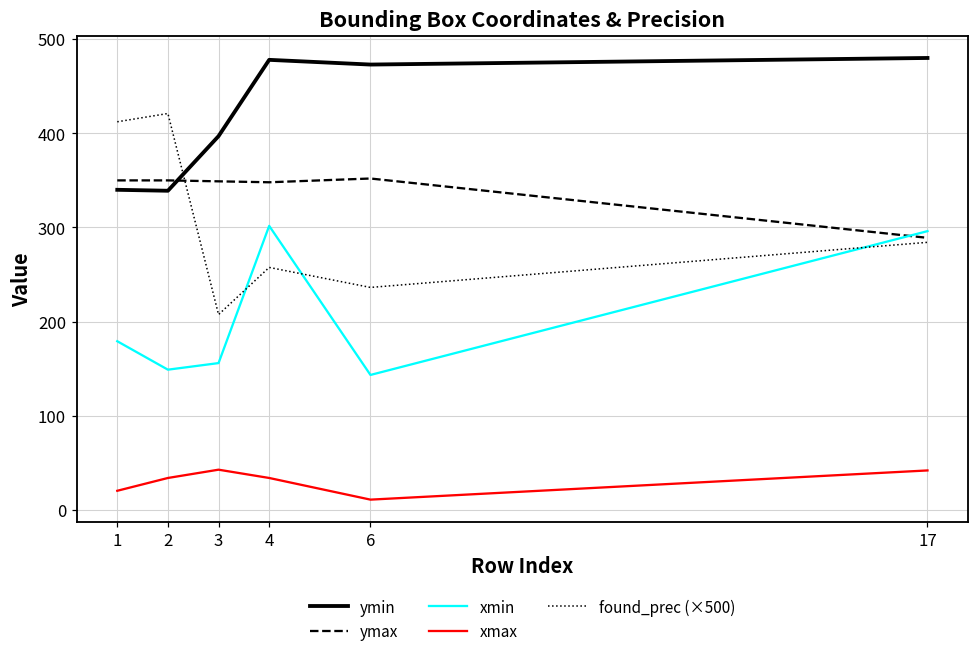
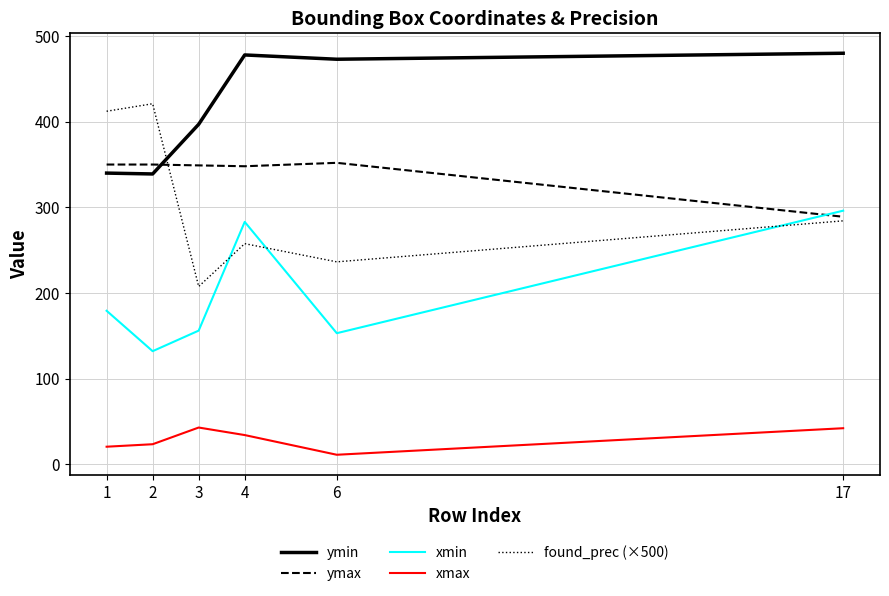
  {
    "xmin": {
      "1": 180,
-     "2": 150,
+     "2": 130,
      "3": 160,
-     "4": 300,
-     "6": 140,
+     "4": 280,
+     "6": 150,
      "17": 300
    },
    "xmax": {
      "1": 20,
-     "2": 30,
+     "2": 20,
      "3": 40,
      "4": 30,
      "6": 10,
      "17": 40
    }
  }
